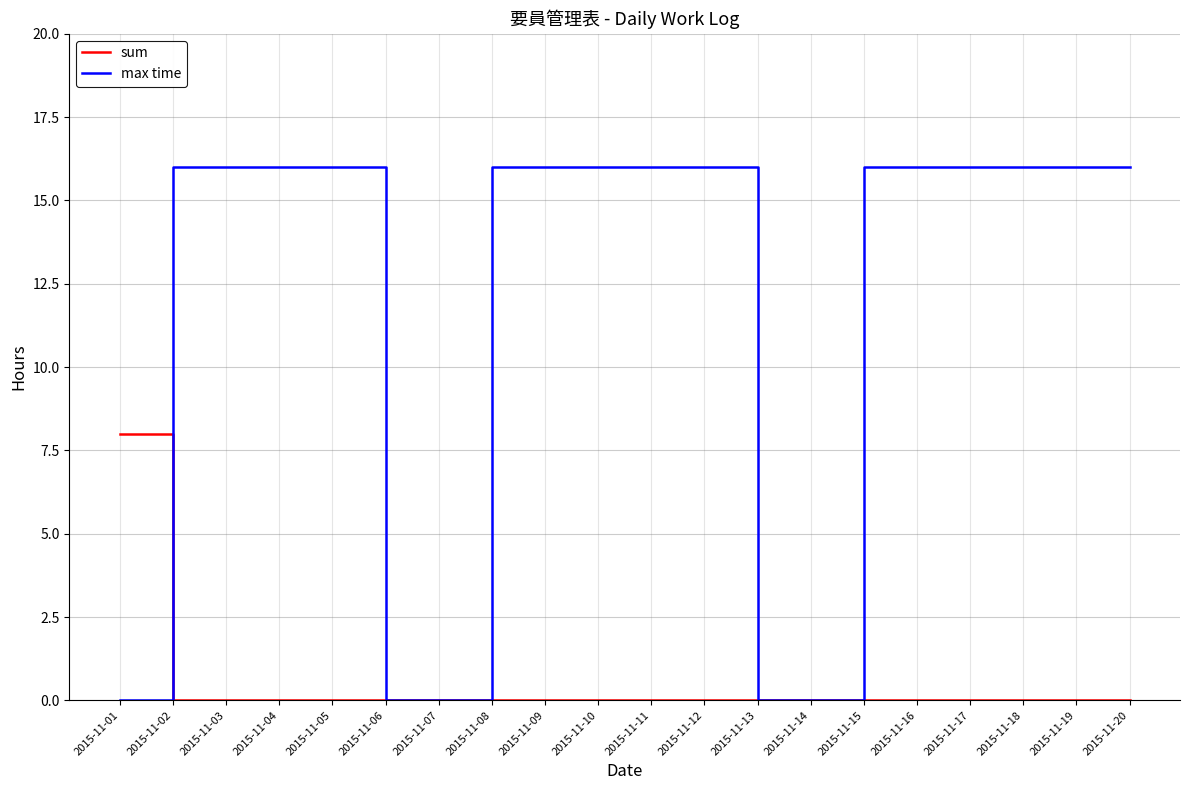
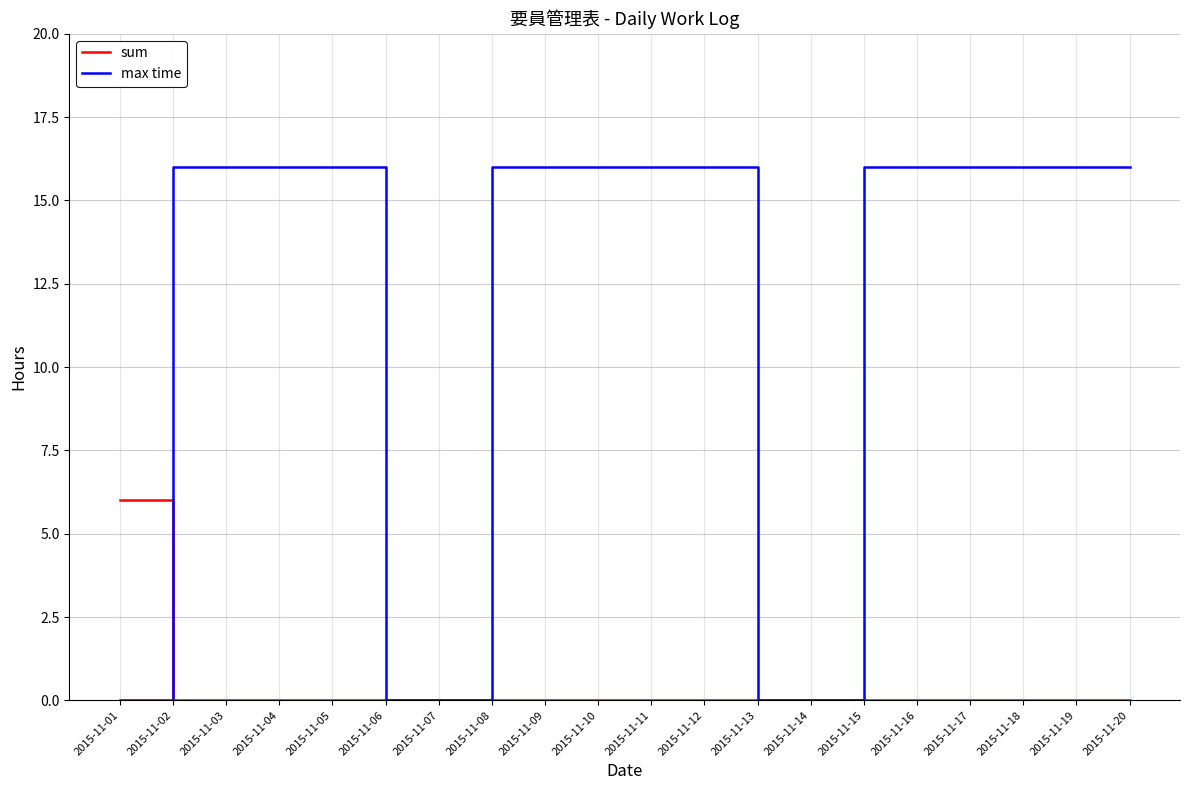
  {
    "sum": {
-     "2015-11-01": 8,
+     "2015-11-01": 6,
      "2015-11-02": 0,
      "2015-11-03": 0,
      "2015-11-04": 0,
      "2015-11-05": 0,
      "2015-11-08": 0,
      "2015-11-09": 0,
      "2015-11-10": 0,
      "2015-11-11": 0,
      "2015-11-12": 0,
      "2015-11-15": 0,
      "2015-11-16": 0,
      "2015-11-17": 0,
      "2015-11-18": 0,
      "2015-11-19": 0,
      "2015-11-20": 0
    },
    "max time": {
      "2015-11-01": 0,
      "2015-11-02": 16,
      "2015-11-03": 16,
      "2015-11-04": 16,
      "2015-11-05": 16,
      "2015-11-08": 16,
      "2015-11-09": 16,
      "2015-11-10": 16,
      "2015-11-11": 16,
      "2015-11-12": 16,
      "2015-11-15": 16,
      "2015-11-16": 16,
      "2015-11-17": 16,
      "2015-11-18": 16,
      "2015-11-19": 16,
      "2015-11-20": 16
    }
  }
